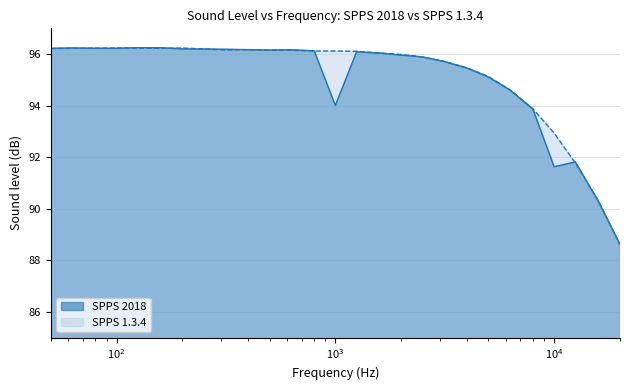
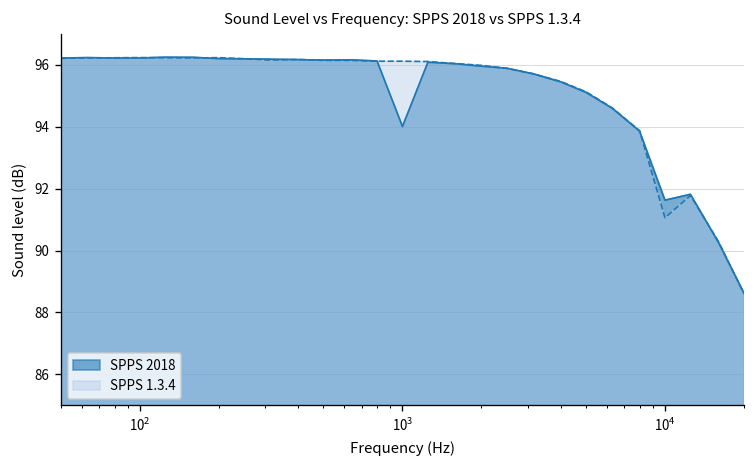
  {
    "SPPS 2018": {
      "10^3": 94.0,
      "10^4": 91.6
    },
    "SPPS 1.3.4": {
      "10^3": 96.1,
-     "10^4": 92.9
+     "10^4": 91.1
    }
  }
